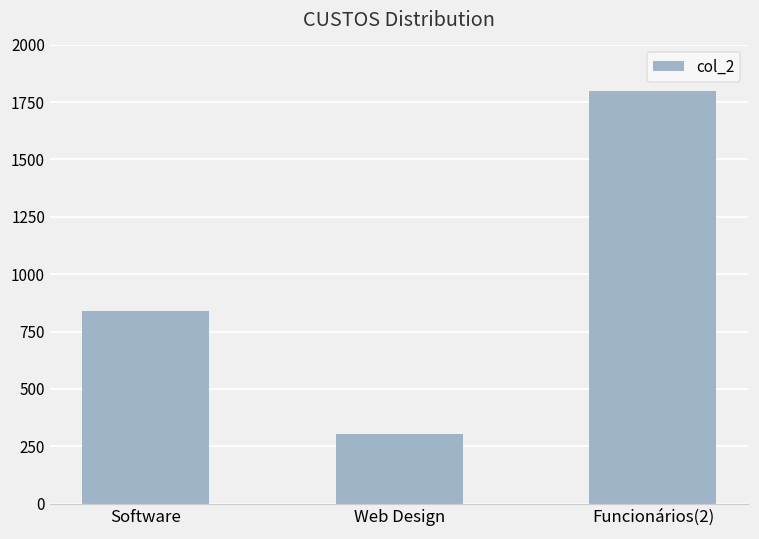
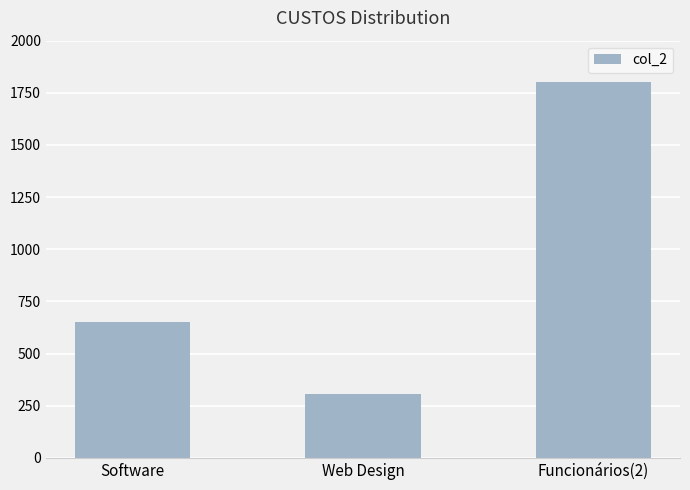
  {
-   "Software": 840,
+   "Software": 650,
    "Web Design": 310,
    "Funcionários(2)": 1800
  }
